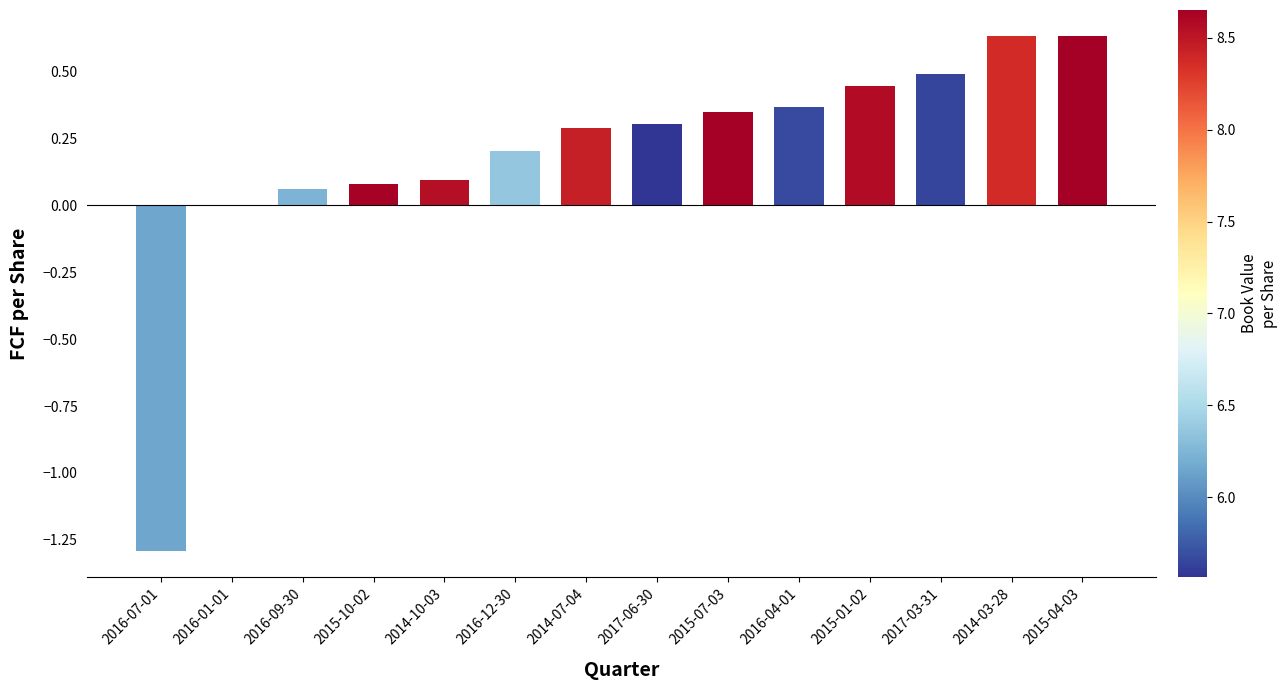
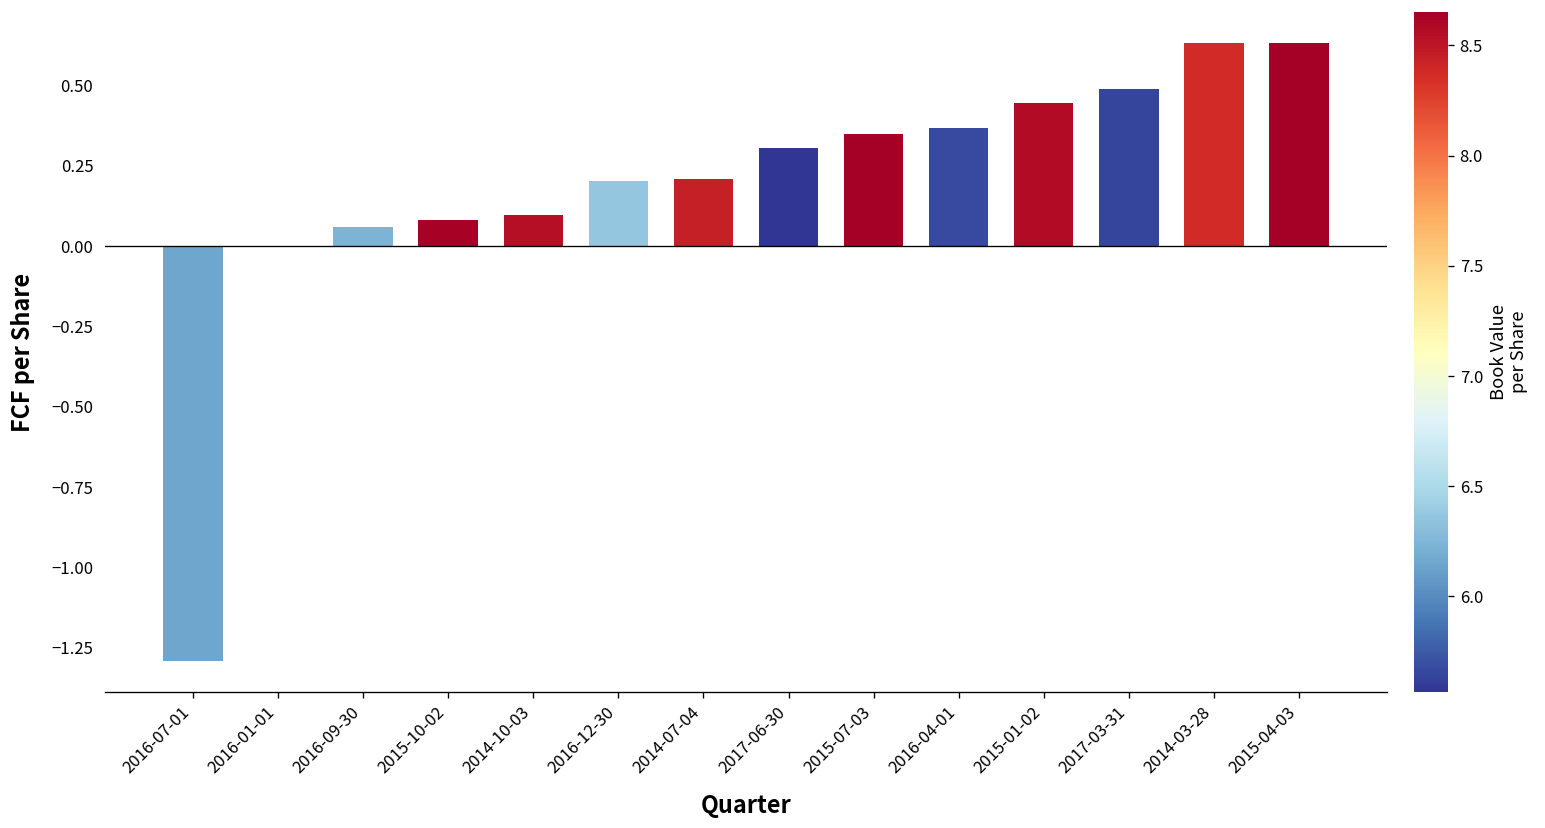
  {
    "2016-07-01": -1.29,
    "2016-09-30": 0.06,
    "2015-10-02": 0.08,
    "2014-10-03": 0.10,
    "2016-12-30": 0.20,
-   "2014-07-04": 0.29,
+   "2014-07-04": 0.21,
    "2017-06-30": 0.31,
    "2015-07-03": 0.35,
    "2016-04-01": 0.37,
    "2015-01-02": 0.45,
    "2017-03-31": 0.49,
    "2014-03-28": 0.63,
    "2015-04-03": 0.63
  }
